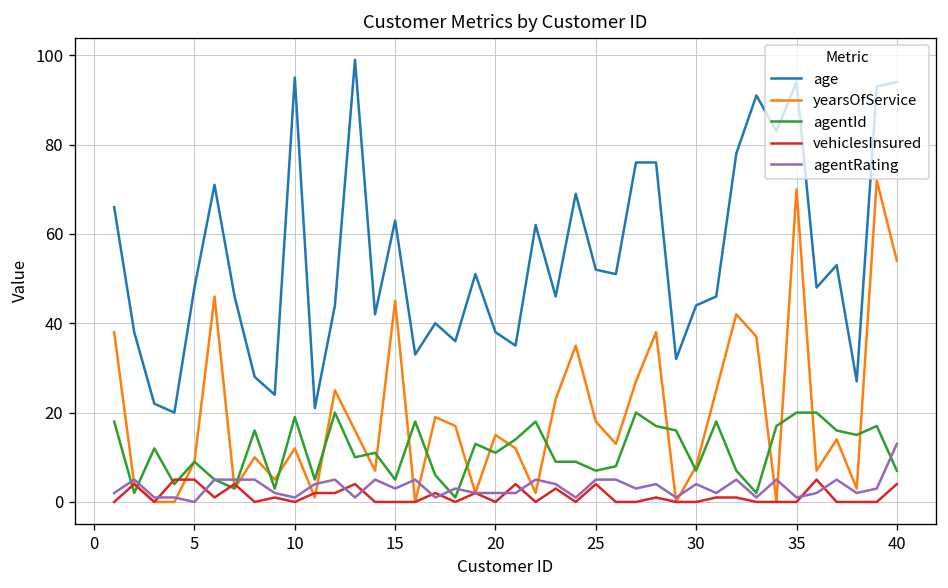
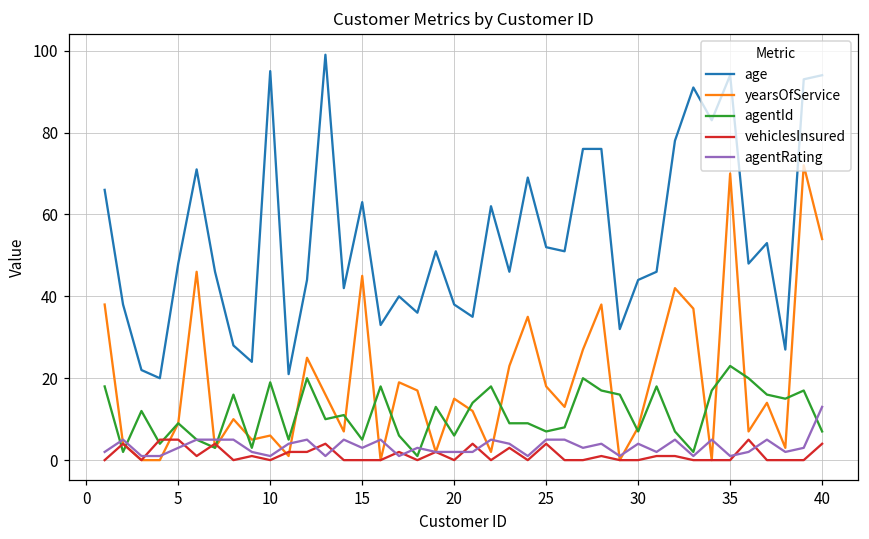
  {
    "age": {
      "5": 48,
      "10": 95,
      "15": 63,
      "20": 38,
      "25": 52,
      "30": 44
    },
    "yearsOfService": {
-     "10": 12,
+     "10": 6,
      "15": 45,
      "20": 15,
      "25": 18,
      "30": 8,
      "35": 70,
      "40": 54
    },
    "agentId": {
      "10": 19,
      "15": 5,
-     "20": 11,
+     "20": 6,
      "25": 7,
      "30": 7,
-     "35": 20,
+     "35": 23,
      "40": 7
    },
    "vehiclesInsured": {
      "5": 5,
      "10": 0,
      "15": 0,
      "20": 0,
      "25": 4,
      "30": 0,
      "35": 0,
      "40": 4
    },
    "agentRating": {
-     "5": 0,
+     "5": 3,
      "10": 1,
      "15": 3,
      "20": 2,
      "25": 5,
      "30": 4,
      "35": 1,
      "40": 13
    }
  }
